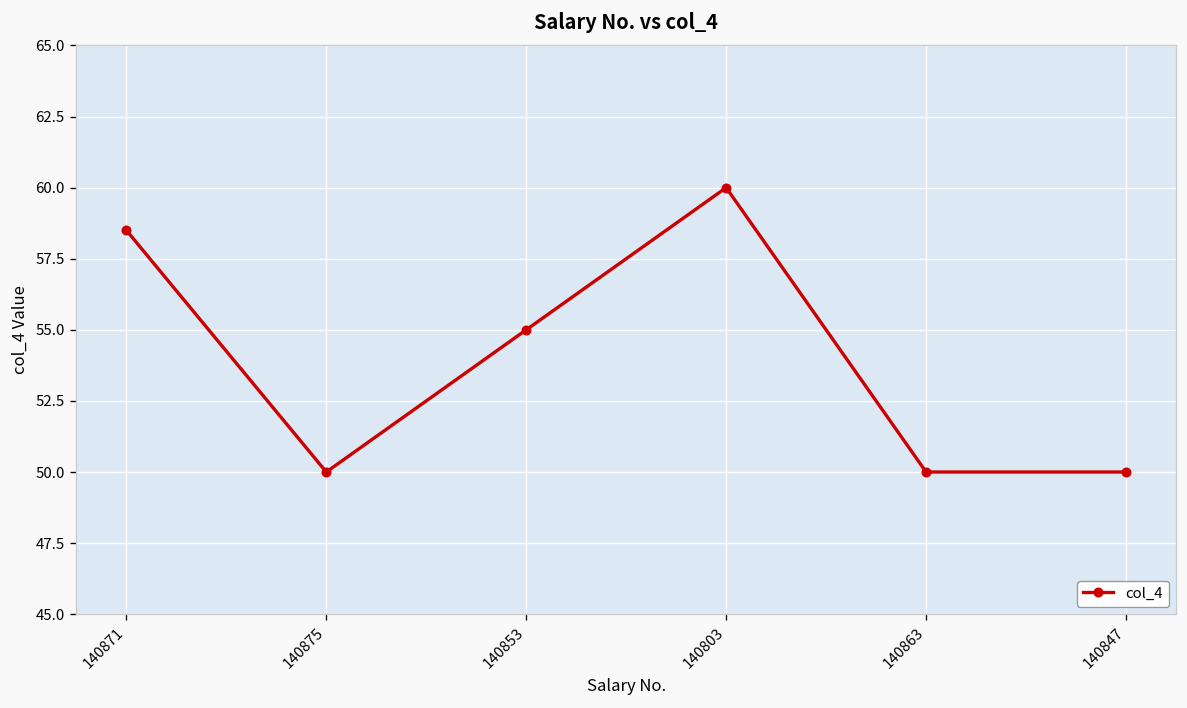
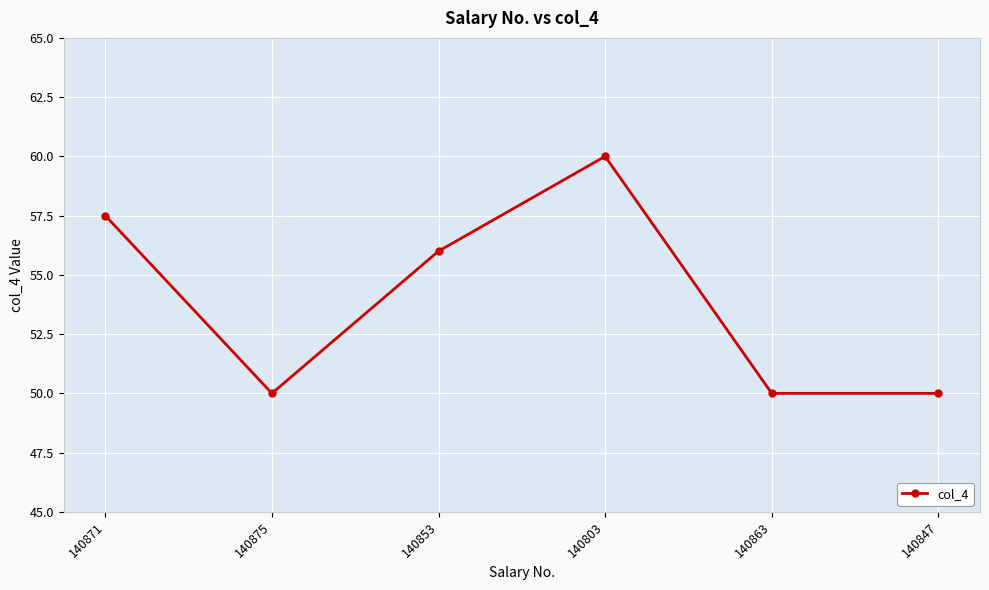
  {
-   "140871": 58.5,
+   "140871": 57.5,
    "140875": 50.0,
-   "140853": 55,
+   "140853": 56,
    "140803": 60.0,
    "140863": 50.0,
    "140847": 50.0
  }
